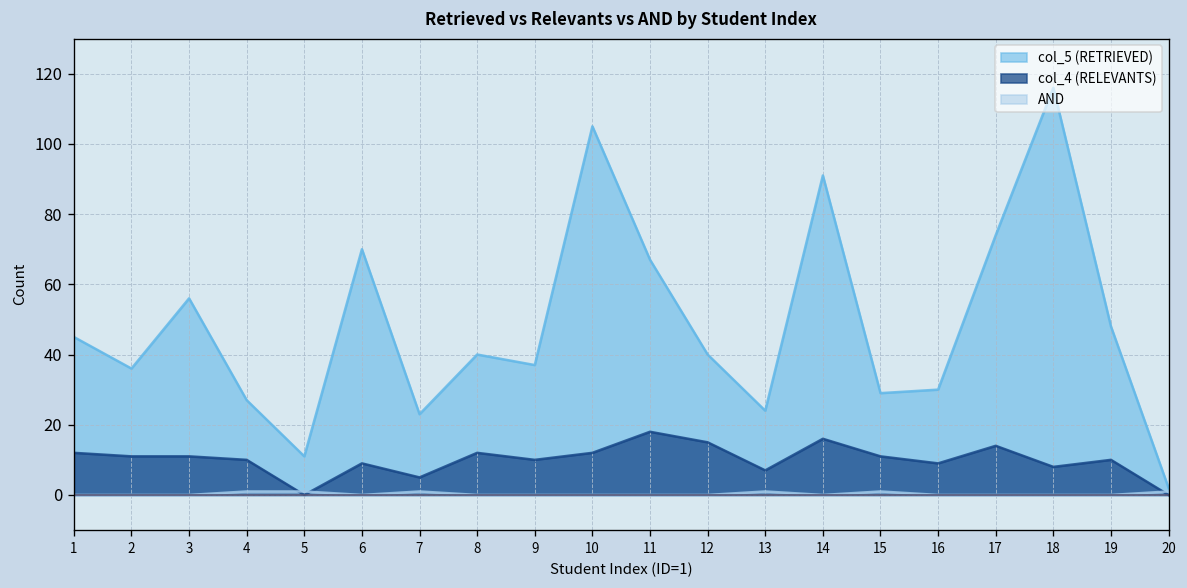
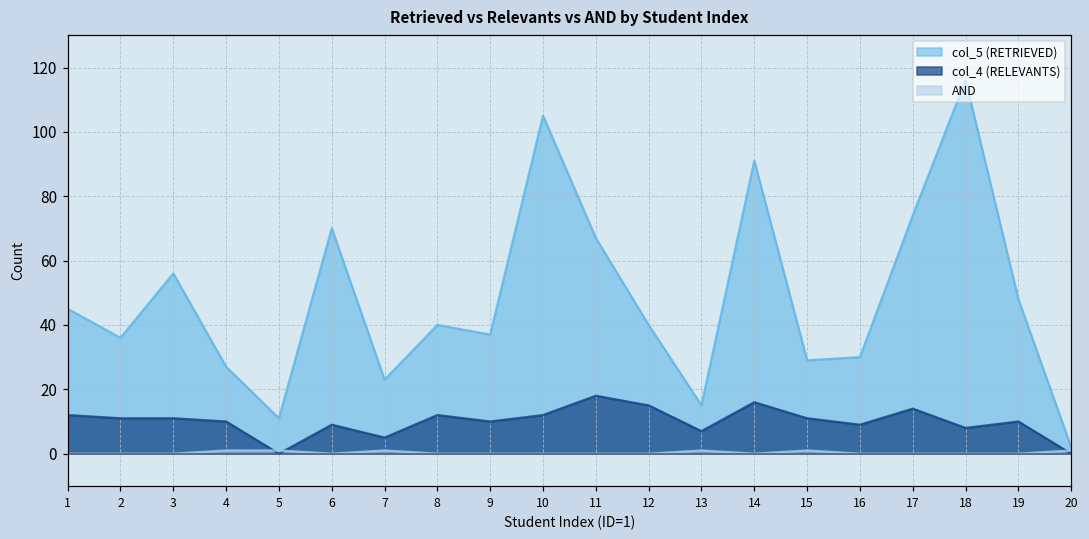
  {
    "col_5 (RETRIEVED)": {
      "1": 45,
      "2": 36,
      "3": 56,
      "4": 27,
      "5": 11,
      "6": 70,
      "7": 23,
      "8": 40,
      "9": 37,
      "10": 105,
      "11": 67,
      "12": 40,
-     "13": 24,
+     "13": 15,
      "14": 91,
      "15": 29,
      "16": 30,
      "17": 74,
      "19": 48,
      "20": 2
    },
    "col_4 (RELEVANTS)": {
      "1": 12,
      "2": 11,
      "3": 11,
      "4": 10,
      "5": 0,
      "6": 9,
      "7": 5,
      "8": 12,
      "9": 10,
      "10": 12,
      "11": 18,
      "12": 15,
      "13": 7,
      "14": 16,
      "15": 11,
      "16": 9,
      "17": 14,
      "18": 8,
      "19": 10,
      "20": 0
    },
    "AND": {
      "1": 0,
      "2": 0,
      "3": 0,
      "4": 1,
      "5": 1,
      "6": 0,
      "7": 1,
      "8": 0,
      "9": 0,
      "10": 0,
      "11": 0,
      "12": 0,
      "13": 1,
      "14": 0,
      "15": 1,
      "16": 0,
      "17": 0,
      "18": 0,
      "19": 0,
      "20": 1
    }
  }
